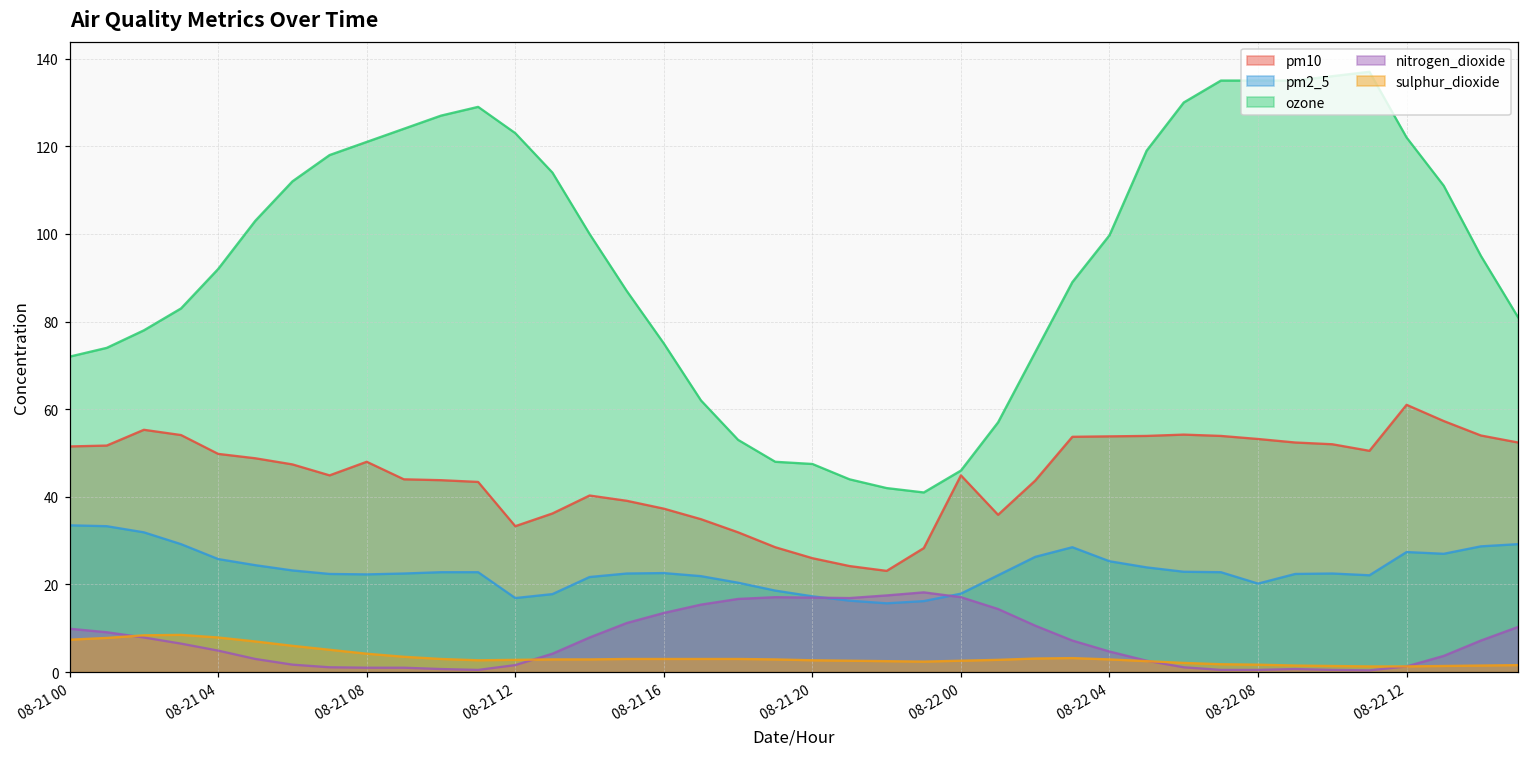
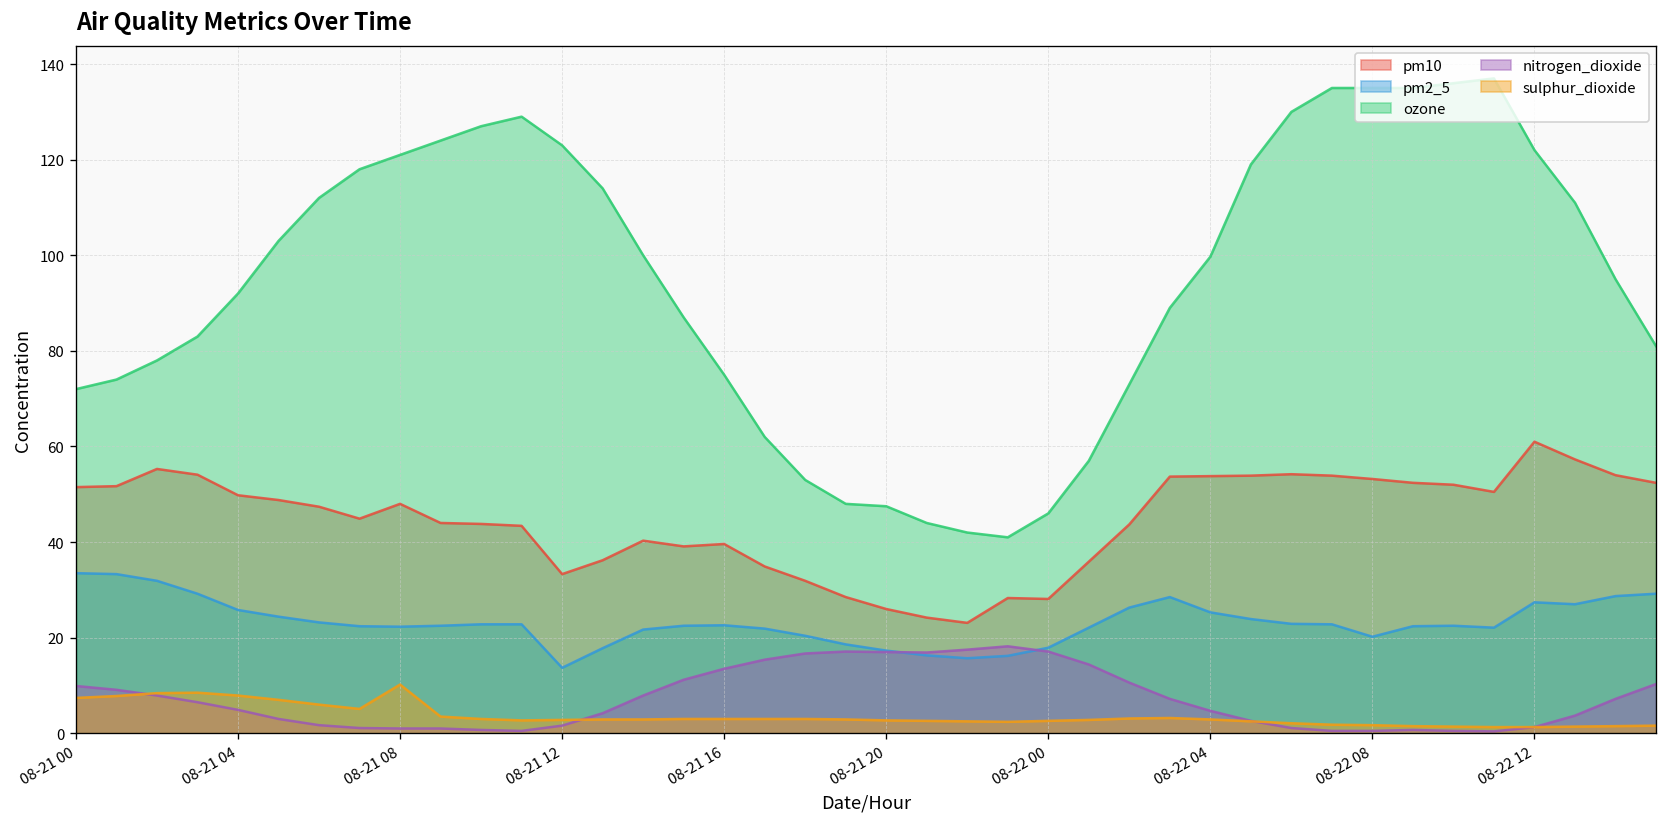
  {
    "pm10": {
      "08-21 00": 52,
      "08-21 04": 50,
      "08-21 08": 48,
      "08-21 12": 33,
-     "08-21 16": 37,
+     "08-21 16": 40,
      "08-21 20": 26,
-     "08-22 00": 45,
+     "08-22 00": 28,
      "08-22 04": 54,
      "08-22 08": 53,
      "08-22 12": 61
    },
    "pm2_5": {
      "08-21 00": 34,
      "08-21 04": 26,
      "08-21 08": 22,
-     "08-21 12": 17,
+     "08-21 12": 14,
      "08-21 16": 23,
      "08-22 00": 18,
      "08-22 04": 25,
      "08-22 08": 20,
      "08-22 12": 27
    },
    "ozone": {
      "08-21 00": 72,
      "08-21 04": 92,
      "08-21 08": 121,
      "08-21 12": 123,
      "08-21 16": 75,
      "08-21 20": 48,
      "08-22 00": 46,
      "08-22 04": 100,
      "08-22 12": 122
    },
    "nitrogen_dioxide": {
      "08-21 00": 10,
      "08-21 04": 5,
      "08-21 08": 1,
      "08-21 12": 2,
      "08-21 16": 14,
      "08-22 00": 17,
      "08-22 04": 5,
      "08-22 08": 1
    },
    "sulphur_dioxide": {
      "08-21 00": 7,
      "08-21 04": 8,
-     "08-21 08": 4,
+     "08-21 08": 10,
      "08-21 12": 3,
      "08-21 16": 3,
      "08-21 20": 3,
      "08-22 00": 3,
      "08-22 04": 3,
      "08-22 08": 2
    }
  }
